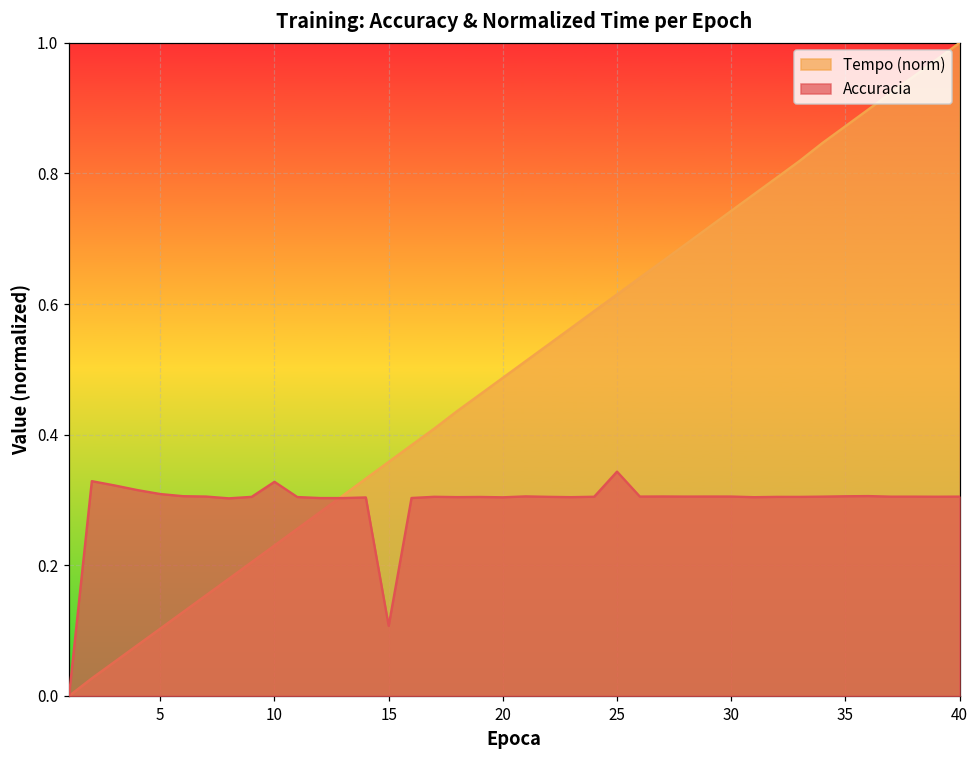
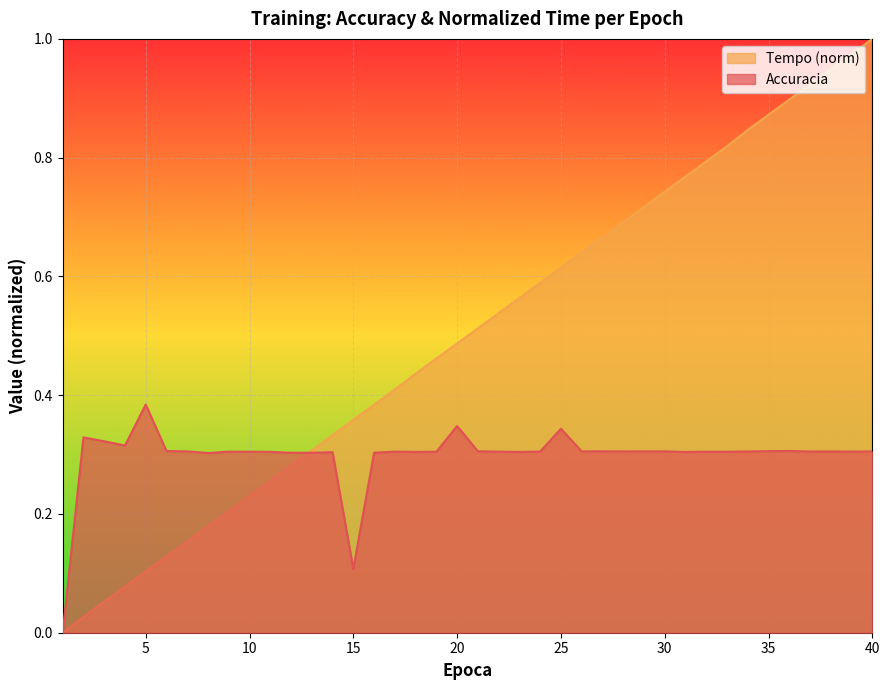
  {
    "Tempo (norm)": {
      "5": 0.10,
      "10": 0.23,
      "15": 0.36,
      "20": 0.49,
      "25": 0.61,
      "30": 0.74,
      "35": 0.87,
      "40": 1.00
    },
    "Accuracia": {
-     "5": 0.31,
-     "10": 0.33,
+     "5": 0.38,
+     "10": 0.30,
      "15": 0.11,
-     "20": 0.30,
+     "20": 0.35,
      "25": 0.34,
      "30": 0.31,
      "35": 0.31,
      "40": 0.31
    }
  }
